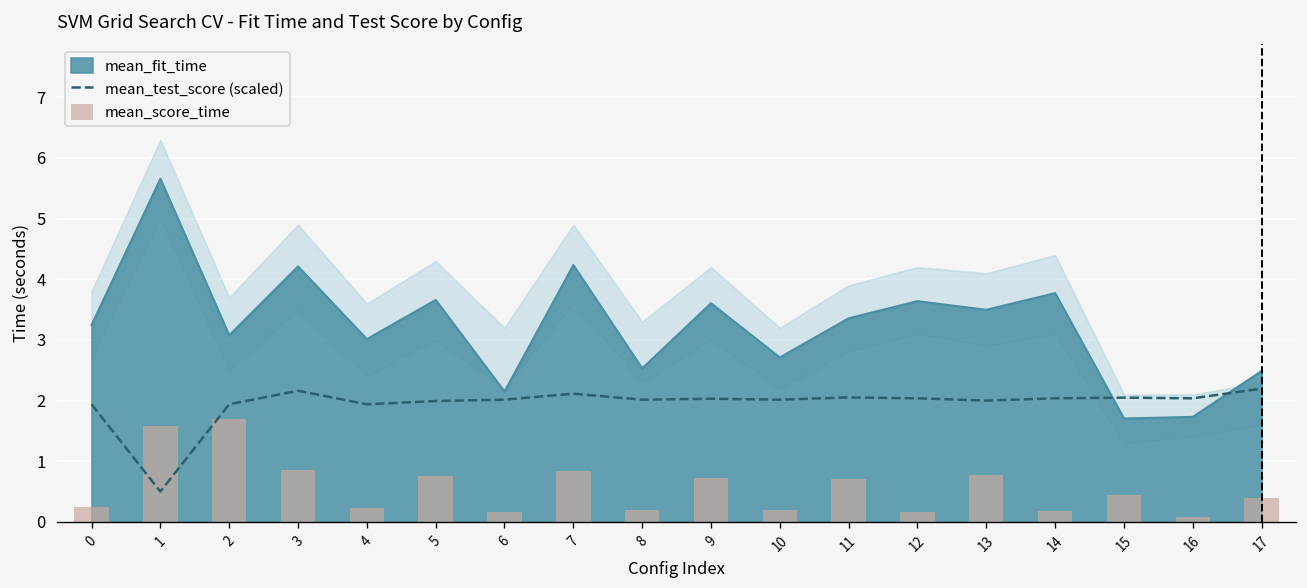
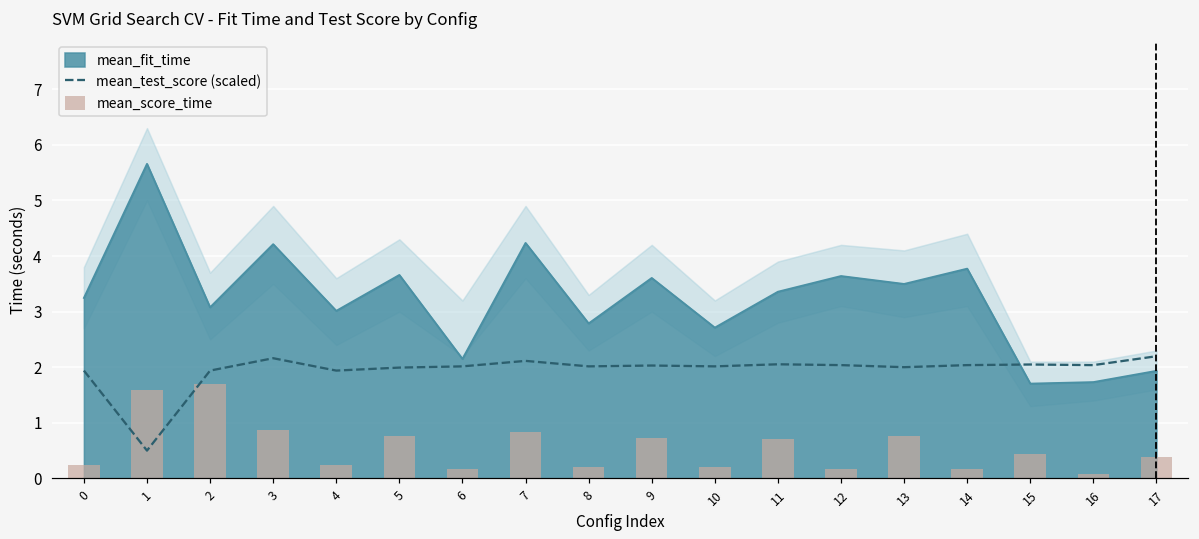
  {
    "mean_score_time": {
      "0": 0.2,
      "1": 1.6,
      "2": 1.7,
      "3": 0.9,
      "4": 0.2,
      "5": 0.8,
      "6": 0.2,
      "7": 0.8,
      "8": 0.2,
      "9": 0.7,
      "10": 0.2,
      "11": 0.7,
      "12": 0.2,
      "13": 0.8,
      "14": 0.2,
      "15": 0.4,
      "16": 0.1,
      "17": 0.4
    },
    "mean_fit_time": {
      "0": 3.2,
      "1": 5.7,
      "2": 3.1,
      "3": 4.2,
      "4": 3.0,
      "5": 3.7,
      "6": 2.1,
      "7": 4.2,
-     "8": 2.5,
+     "8": 2.8,
      "9": 3.6,
      "10": 2.7,
      "11": 3.4,
      "12": 3.6,
      "13": 3.5,
      "14": 3.8,
      "15": 1.7,
      "16": 1.7,
-     "17": 2.5
+     "17": 1.9
    },
    "mean_test_score (scaled)": {
      "0": 1.9,
      "1": 0.5,
      "2": 1.9,
      "3": 2.2,
      "4": 1.9,
      "5": 2.0,
      "6": 2.0,
      "7": 2.1,
      "8": 2.0,
      "9": 2.0,
      "10": 2.0,
      "11": 2.1,
      "12": 2.0,
      "13": 2.0,
      "14": 2.0,
      "15": 2.0,
      "16": 2.0,
      "17": 2.2
    }
  }
